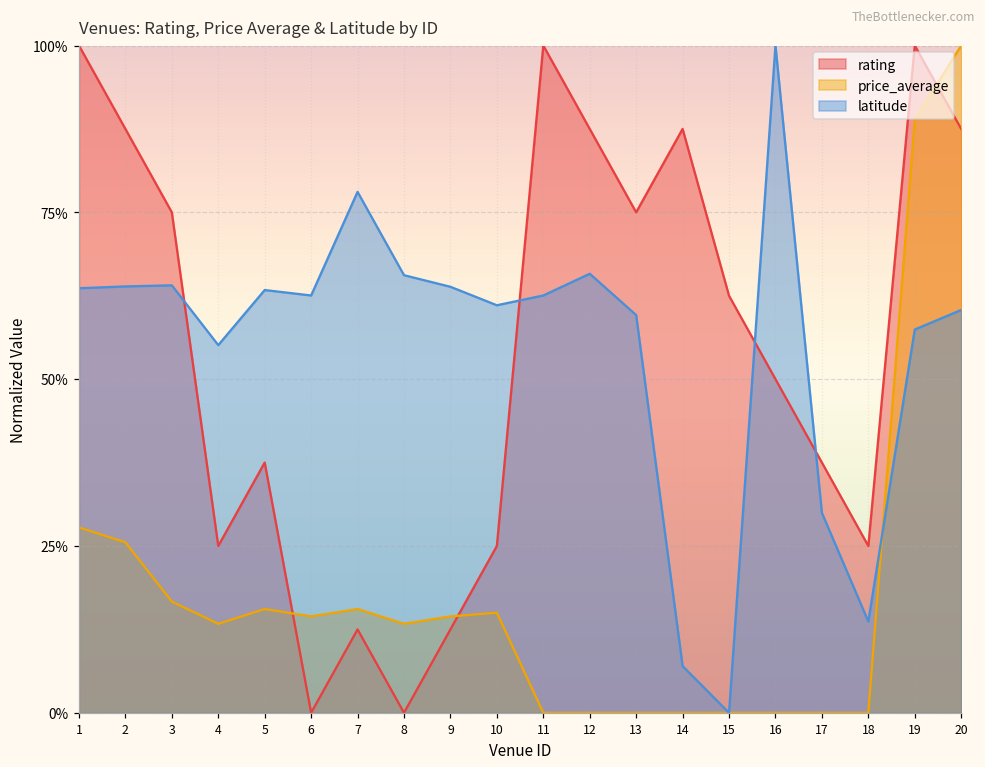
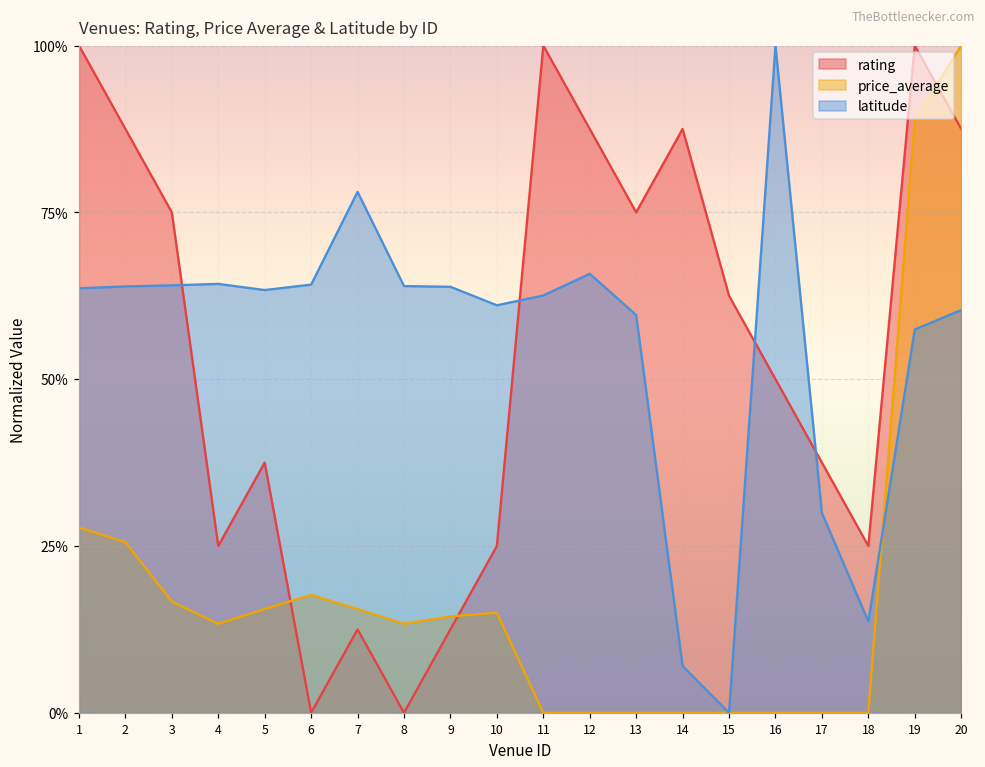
  {
    "rating": {
      "1": "100%",
      "2": "88%",
      "3": "75%",
      "4": "25%",
      "5": "37%",
      "6": "0%",
      "7": "12%",
      "8": "0%",
      "9": "12%",
      "10": "25%",
      "11": "100%",
      "12": "88%",
      "13": "75%",
      "14": "88%",
      "15": "63%",
      "16": "50%",
      "17": "37%",
      "18": "25%",
      "19": "100%",
      "20": "88%"
    },
    "price_average": {
      "1": "28%",
      "2": "26%",
      "3": "17%",
      "4": "13%",
      "5": "16%",
-     "6": "14%",
+     "6": "18%",
      "7": "16%",
      "8": "13%",
      "9": "14%",
      "10": "15%",
      "11": "0%",
      "12": "0%",
      "13": "0%",
      "14": "0%",
      "16": "0%",
      "17": "0%",
      "18": "0%",
      "20": "100%"
    },
    "latitude": {
      "1": "64%",
      "2": "64%",
      "3": "64%",
-     "4": "55%",
+     "4": "64%",
      "5": "63%",
-     "6": "63%",
+     "6": "64%",
      "7": "78%",
-     "8": "66%",
+     "8": "64%",
      "9": "64%",
      "10": "61%",
      "11": "63%",
      "12": "66%",
      "13": "60%",
      "14": "7%",
      "16": "100%",
      "17": "30%",
      "18": "14%",
      "19": "57%",
      "20": "60%"
    }
  }
